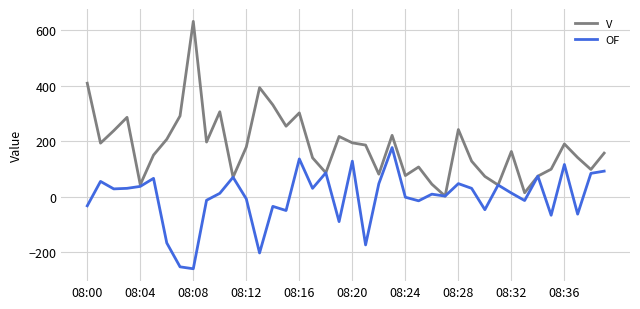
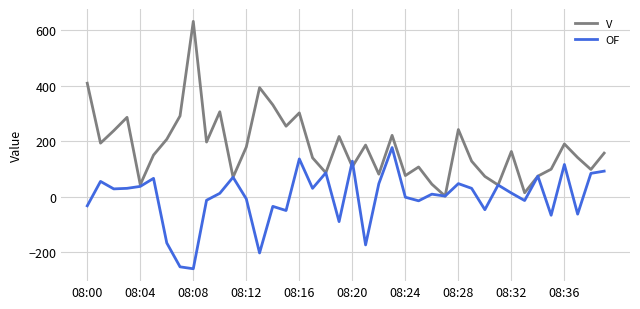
  {
    "V": {
      "08:00": 410,
      "08:08": 630,
      "08:12": 180,
      "08:16": 300,
-     "08:20": 190,
+     "08:20": 110,
      "08:24": 80,
      "08:28": 240,
      "08:32": 160,
      "08:36": 190
    },
    "OF": {
      "08:00": -30,
      "08:08": -260,
      "08:12": -10,
      "08:16": 140,
      "08:20": 130,
      "08:24": 0,
      "08:28": 50,
      "08:32": 10,
      "08:36": 120
    }
  }
